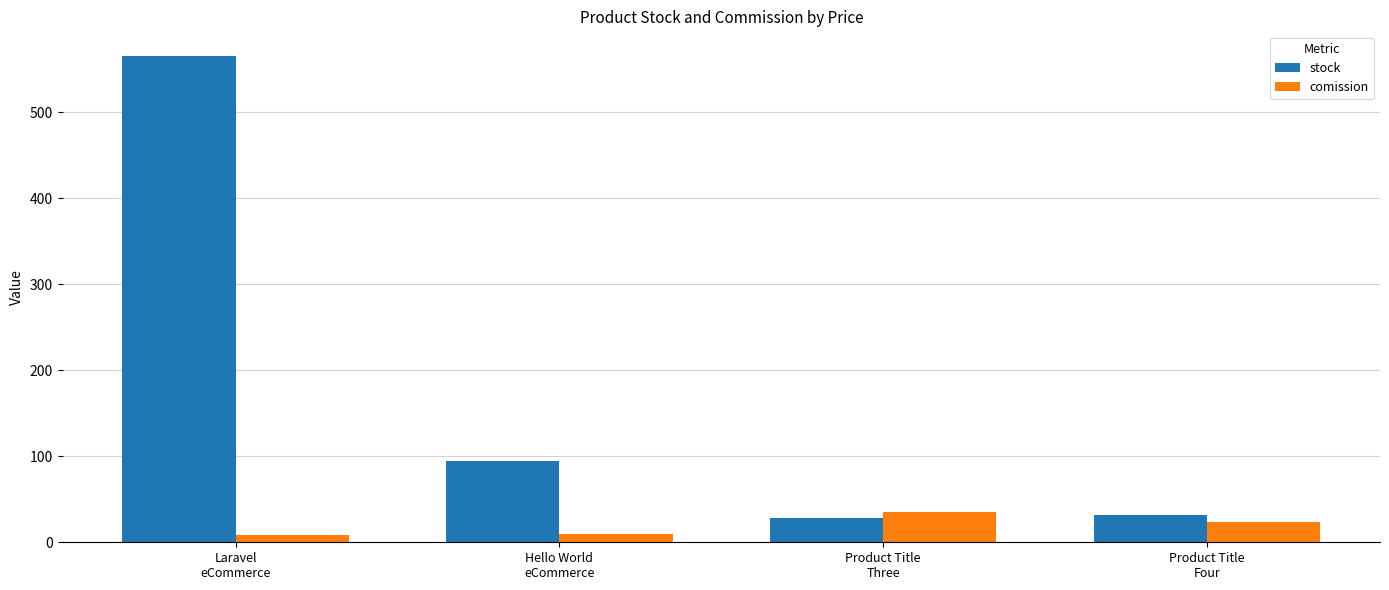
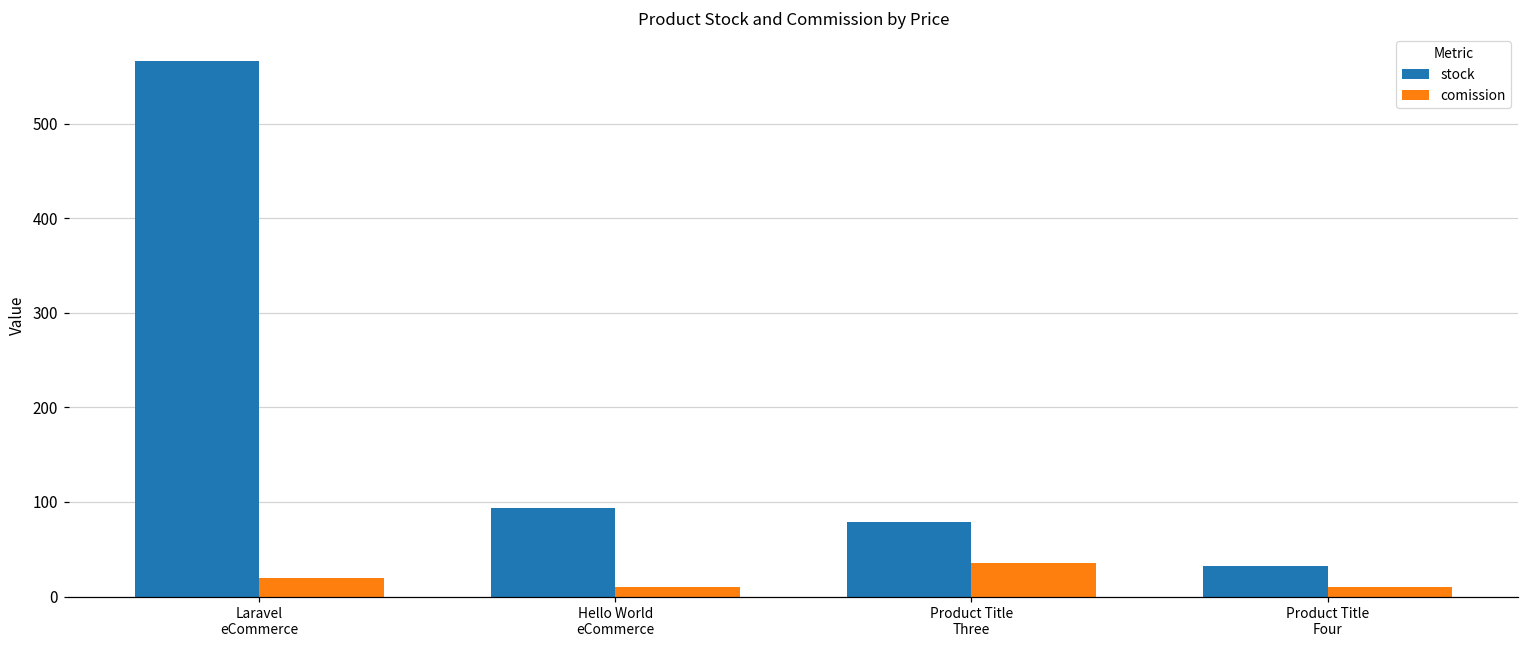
  {
    "stock": {
      "Laravel eCommerce": 570,
      "Hello World eCommerce": 90,
-     "Product Title Three": 30,
+     "Product Title Three": 80,
      "Product Title Four": 30
    },
    "comission": {
-     "Laravel eCommerce": 10,
+     "Laravel eCommerce": 20,
      "Hello World eCommerce": 10,
      "Product Title Three": 40,
-     "Product Title Four": 20
+     "Product Title Four": 10
    }
  }
